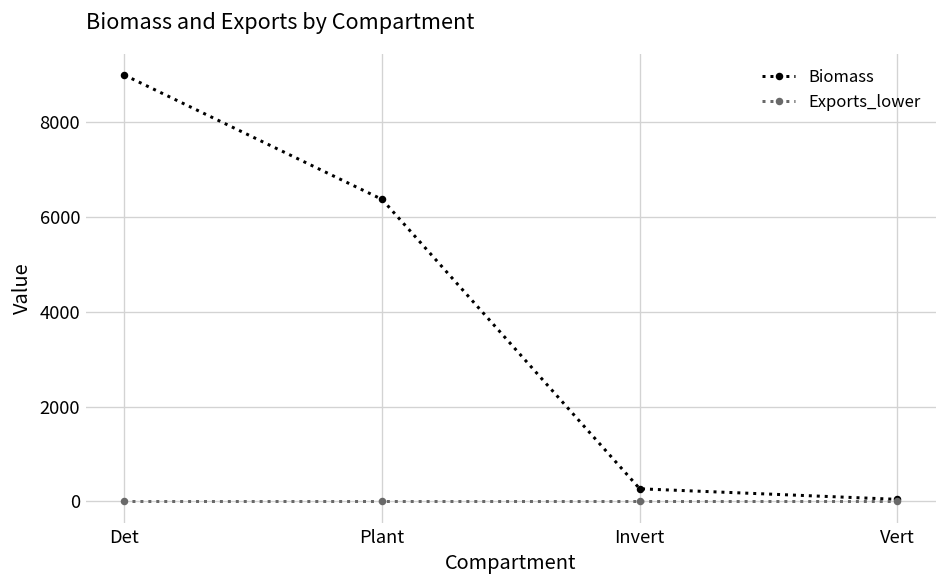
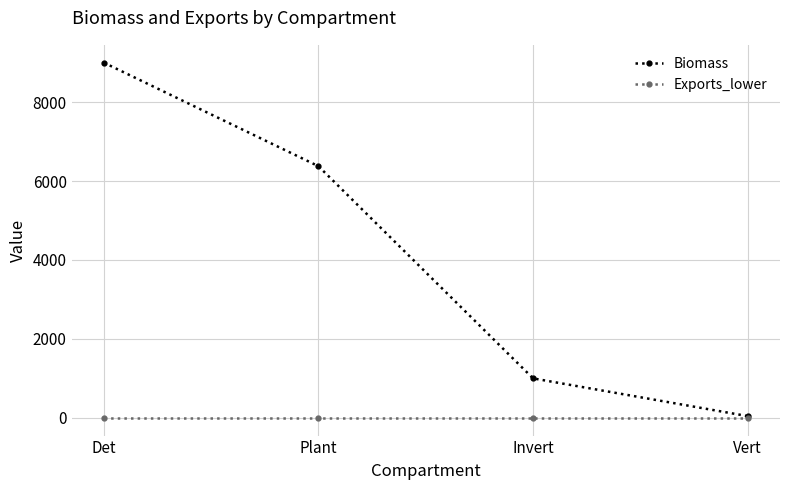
  {
    "Biomass": {
      "Det": 9000,
      "Plant": 6400,
-     "Invert": 300
+     "Invert": 1000
    },
    "Exports_lower": {
      "Det": 0,
      "Plant": 0,
      "Invert": 0
    }
  }
